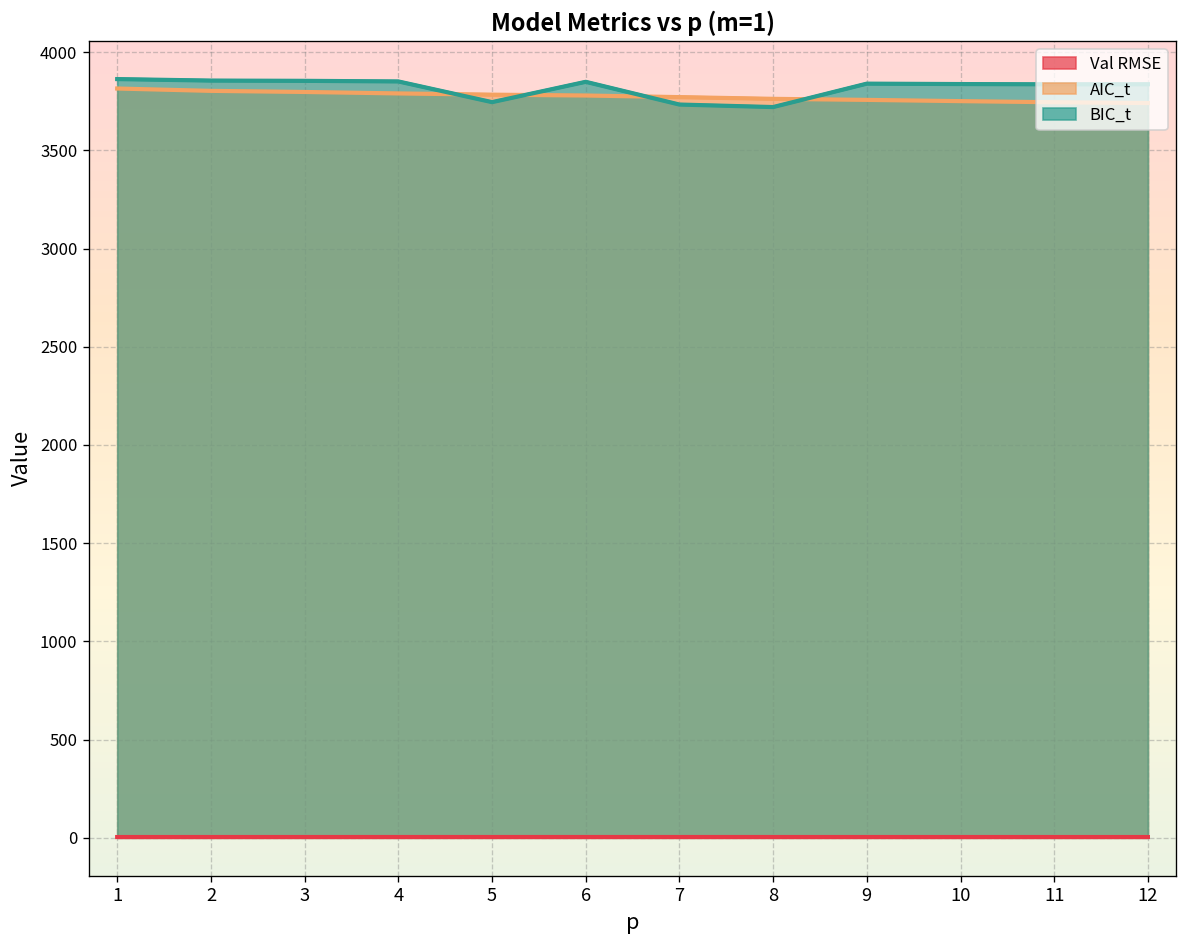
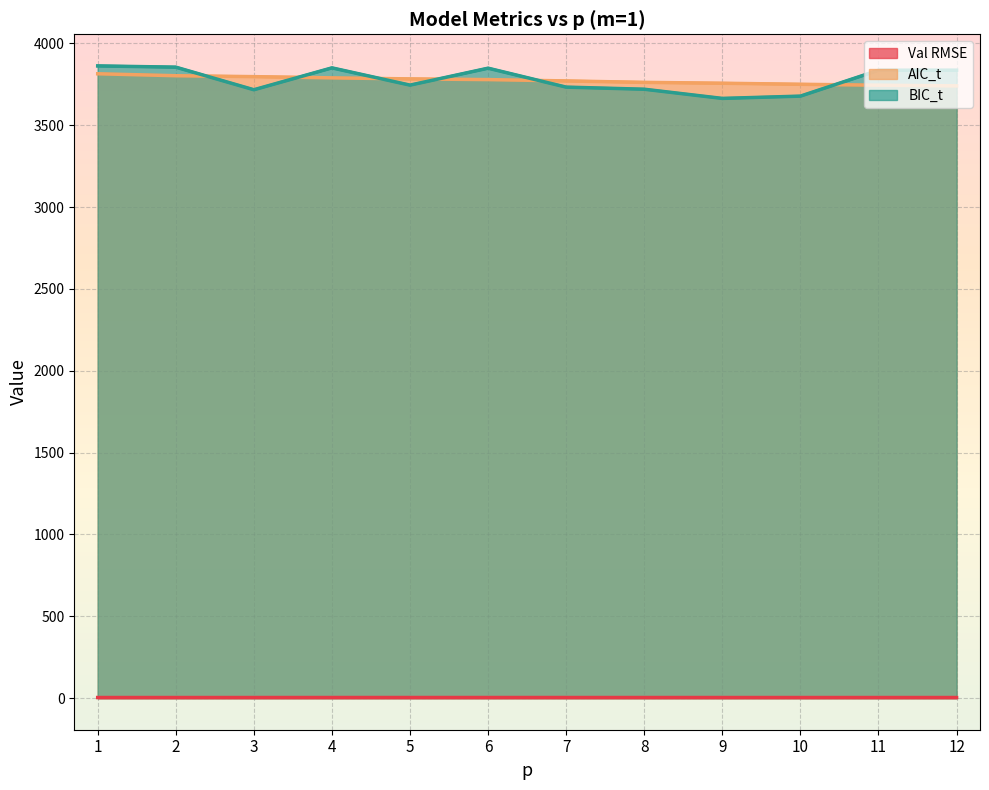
  {
    "BIC_t": {
      "1": 3860,
      "2": 3860,
-     "3": 3850,
+     "3": 3720,
      "4": 3850,
      "5": 3750,
      "6": 3850,
      "7": 3730,
      "8": 3720,
-     "9": 3840,
-     "10": 3840
+     "9": 3660,
+     "10": 3680
    }
  }
